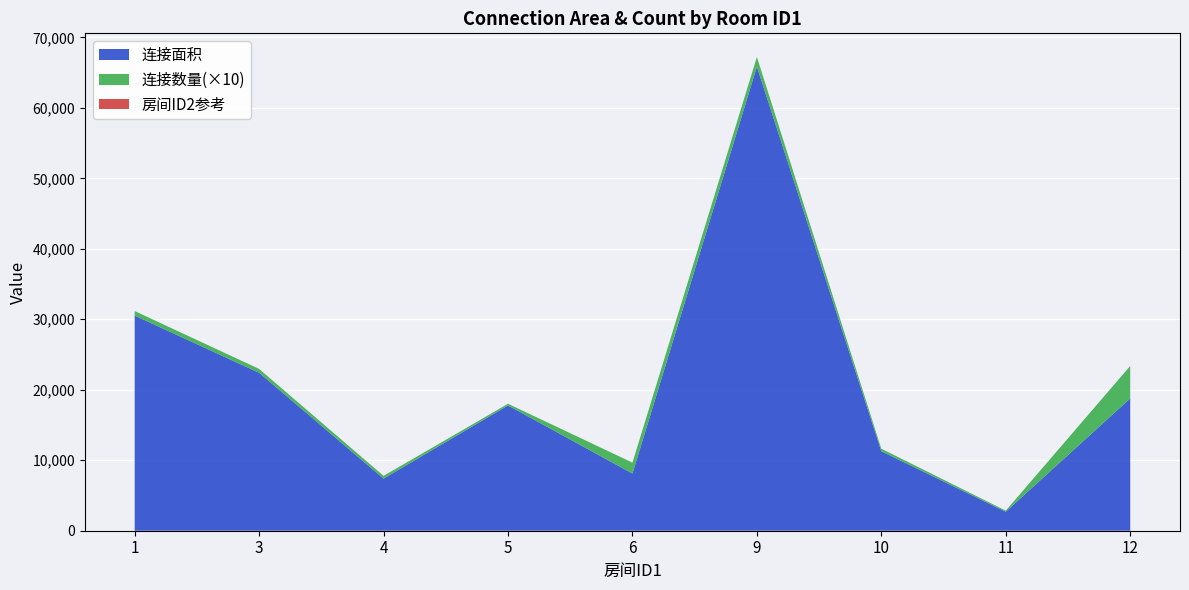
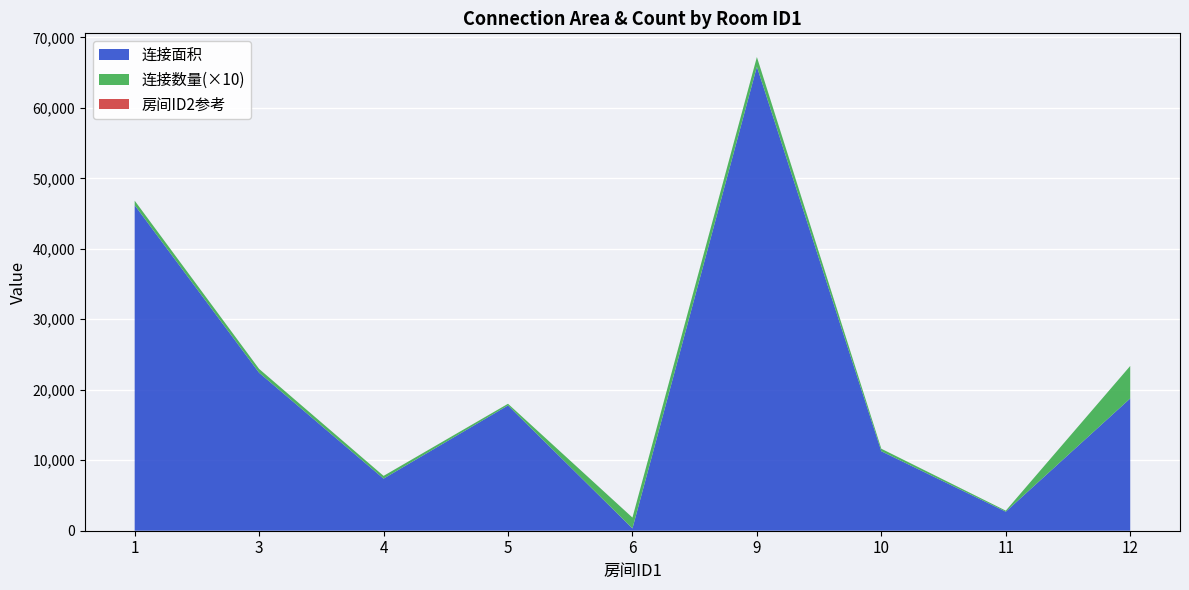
  {
    "连接面积": {
-     "1": "31,000",
+     "1": "46,000",
      "3": "22,000",
      "4": "7,000",
-     "6": "8,000",
+     "6": "0",
      "9": "66,000",
      "10": "11,000",
      "12": "19,000"
    },
    "房间ID2参考": {
      "1": "1,000",
      "3": "1,000",
      "4": "0",
      "6": "2,000",
      "9": "1,000",
      "10": "0",
      "12": "5,000"
    }
  }
